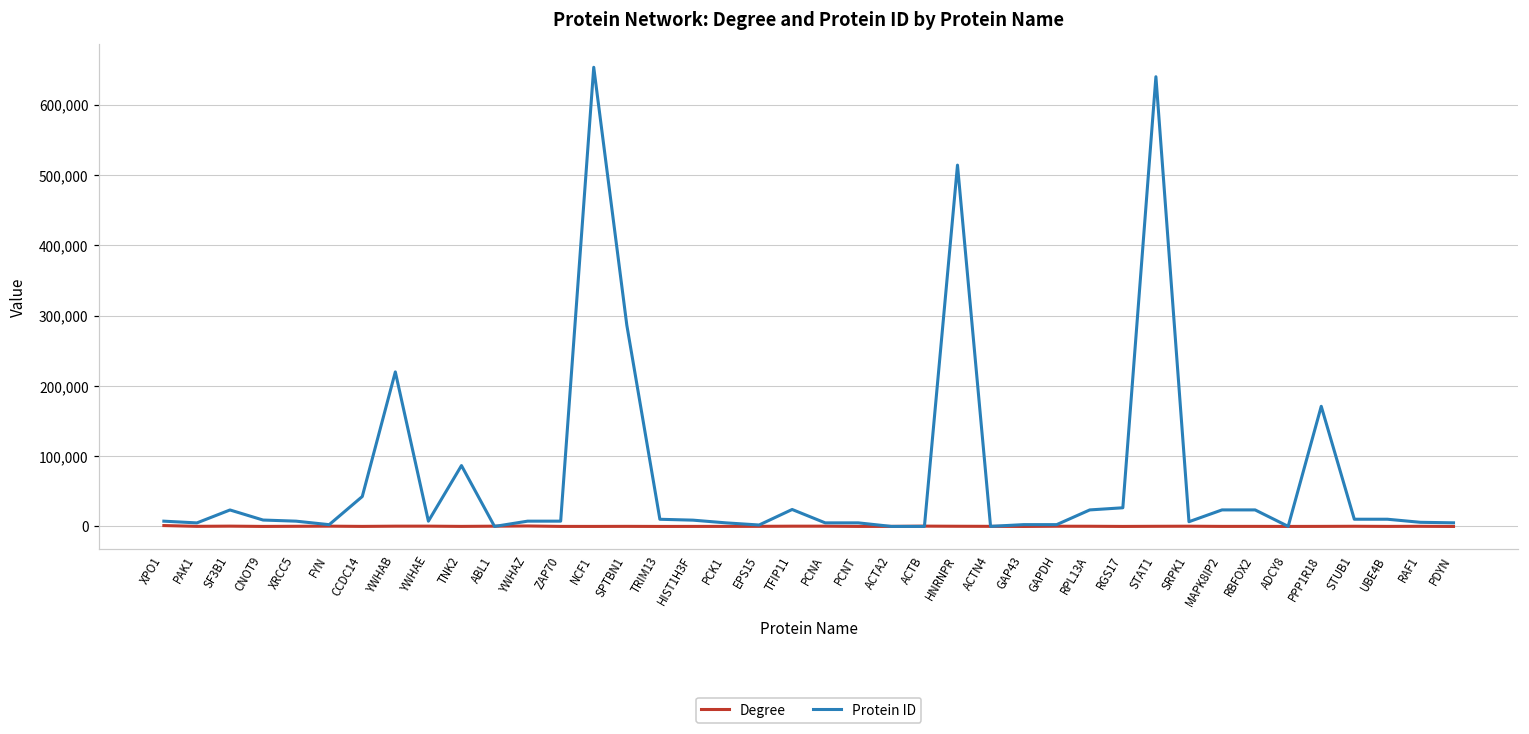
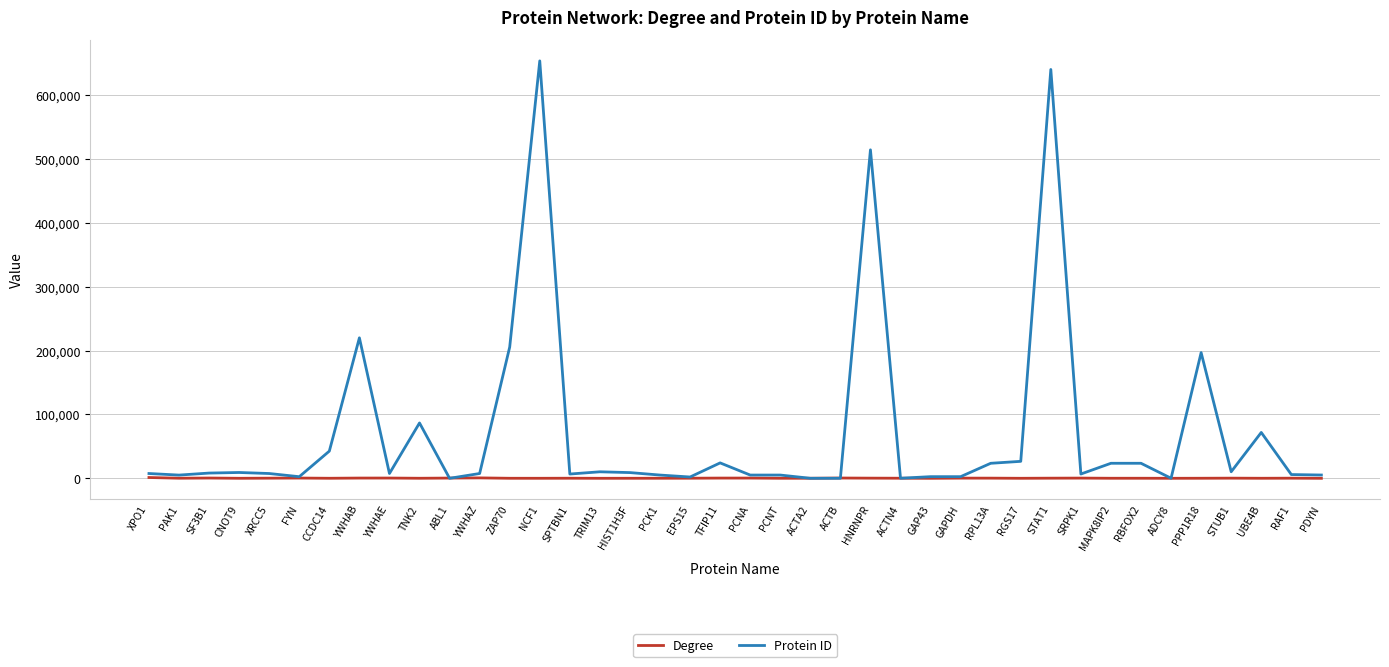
  {
    "Degree": {
      "XPO1": "0",
      "PAK1": "0",
      "SF3B1": "0",
      "CNOT9": "0",
      "XRCC5": "0",
      "CCDC14": "0",
      "YWHAB": "0",
      "YWHAE": "0",
      "TNK2": "0",
      "YWHAZ": "0",
      "ZAP70": "0",
      "NCF1": "0",
      "SPTBN1": "0",
      "TRIM13": "0",
      "HIST1H3F": "0",
      "PCK1": "0",
      "TFIP11": "0",
      "PCNA": "0",
      "PCNT": "0",
      "HNRNPR": "0",
      "RPL13A": "0",
      "RGS17": "0",
      "STAT1": "0",
      "SRPK1": "0",
      "MAPK8IP2": "0",
      "RBFOX2": "0",
      "PPP1R18": "0",
      "STUB1": "0",
      "UBE4B": "0",
      "RAF1": "0",
      "PDYN": "0"
    },
    "Protein ID": {
      "XPO1": "10,000",
      "PAK1": "10,000",
-     "SF3B1": "20,000",
+     "SF3B1": "10,000",
      "CNOT9": "10,000",
      "XRCC5": "10,000",
      "CCDC14": "40,000",
      "YWHAB": "220,000",
      "YWHAE": "10,000",
      "TNK2": "90,000",
      "YWHAZ": "10,000",
-     "ZAP70": "10,000",
+     "ZAP70": "210,000",
      "NCF1": "650,000",
-     "SPTBN1": "290,000",
+     "SPTBN1": "10,000",
      "TRIM13": "10,000",
      "HIST1H3F": "10,000",
      "PCK1": "10,000",
      "TFIP11": "20,000",
      "PCNA": "10,000",
      "PCNT": "10,000",
      "HNRNPR": "510,000",
      "RPL13A": "20,000",
      "RGS17": "30,000",
      "STAT1": "640,000",
      "SRPK1": "10,000",
      "MAPK8IP2": "20,000",
      "RBFOX2": "20,000",
-     "PPP1R18": "170,000",
+     "PPP1R18": "200,000",
      "STUB1": "10,000",
-     "UBE4B": "10,000",
+     "UBE4B": "70,000",
      "RAF1": "10,000",
      "PDYN": "10,000"
    }
  }
